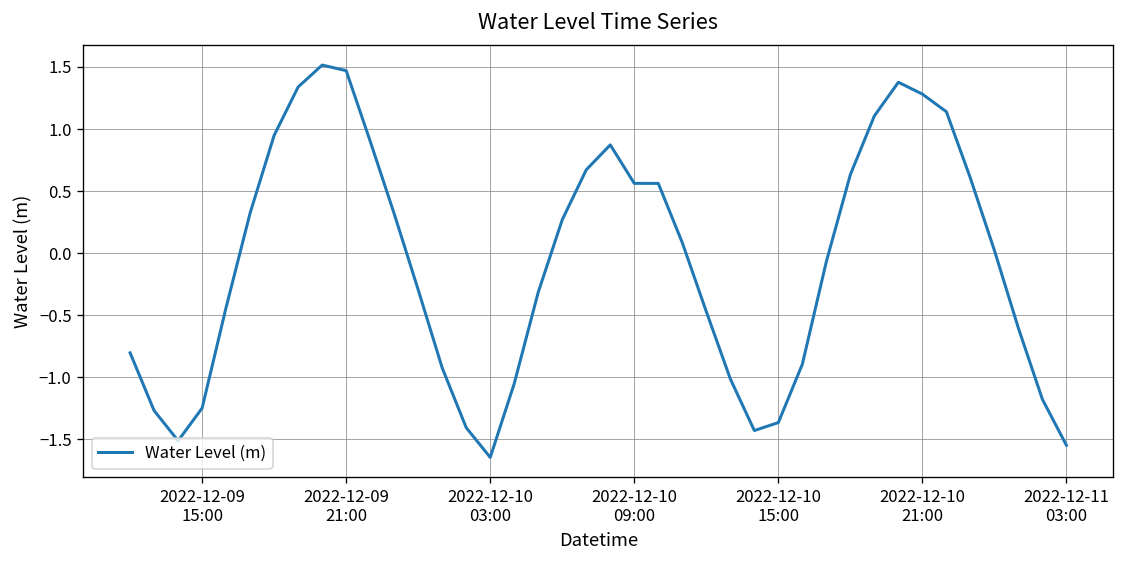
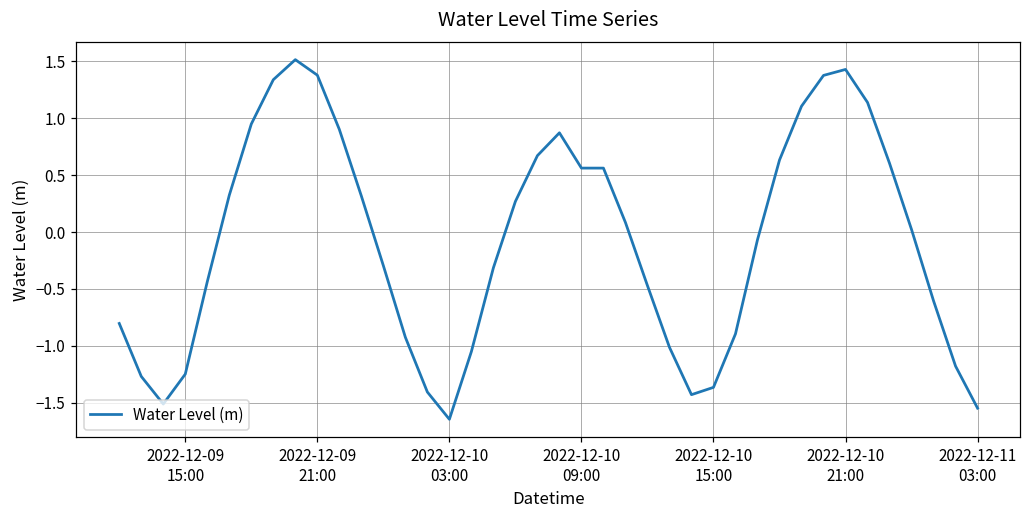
  {
    "2022-12-09 15:00": -1.25,
-   "2022-12-09 21:00": 1.47,
+   "2022-12-09 21:00": 1.38,
    "2022-12-10 03:00": -1.64,
    "2022-12-10 09:00": 0.56,
    "2022-12-10 15:00": -1.36,
-   "2022-12-10 21:00": 1.28,
+   "2022-12-10 21:00": 1.43,
    "2022-12-11 03:00": -1.55
  }
